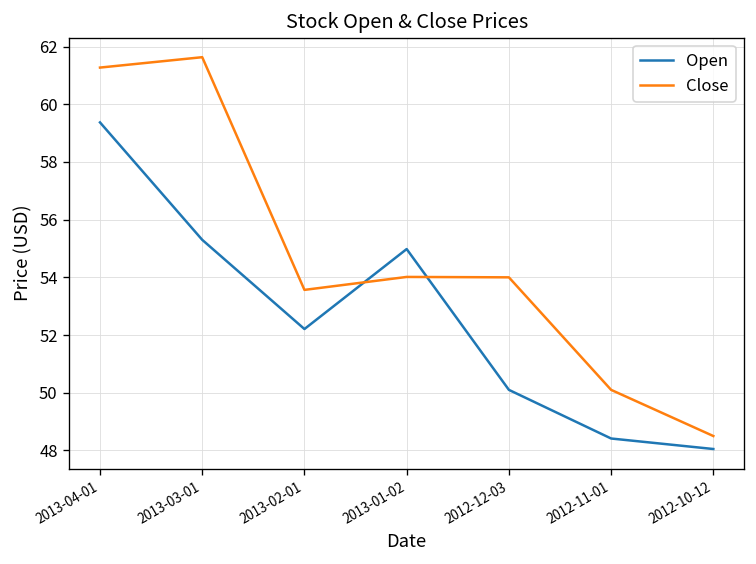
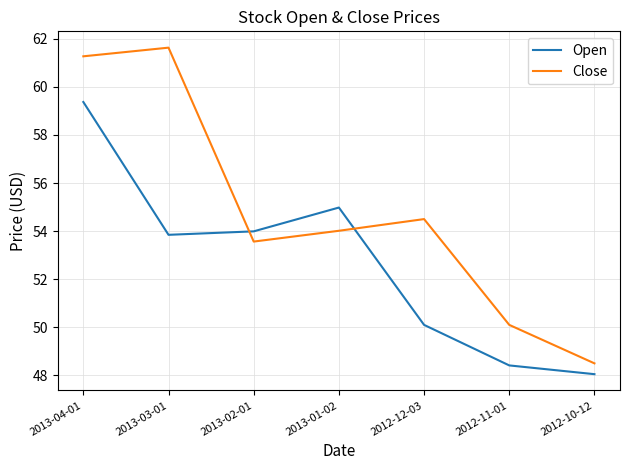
  {
    "Open": {
      "2013-04-01": 59.4,
-     "2013-03-01": 55.3,
-     "2013-02-01": 52.2,
+     "2013-03-01": 53.8,
+     "2013-02-01": 54.0,
      "2013-01-02": 55.0,
      "2012-12-03": 50.1,
      "2012-11-01": 48.4,
      "2012-10-12": 48.0
    },
    "Close": {
      "2013-04-01": 61.3,
      "2013-03-01": 61.6,
      "2013-02-01": 53.6,
      "2013-01-02": 54.0,
-     "2012-12-03": 54.0,
+     "2012-12-03": 54.5,
      "2012-11-01": 50.1,
      "2012-10-12": 48.5
    }
  }
